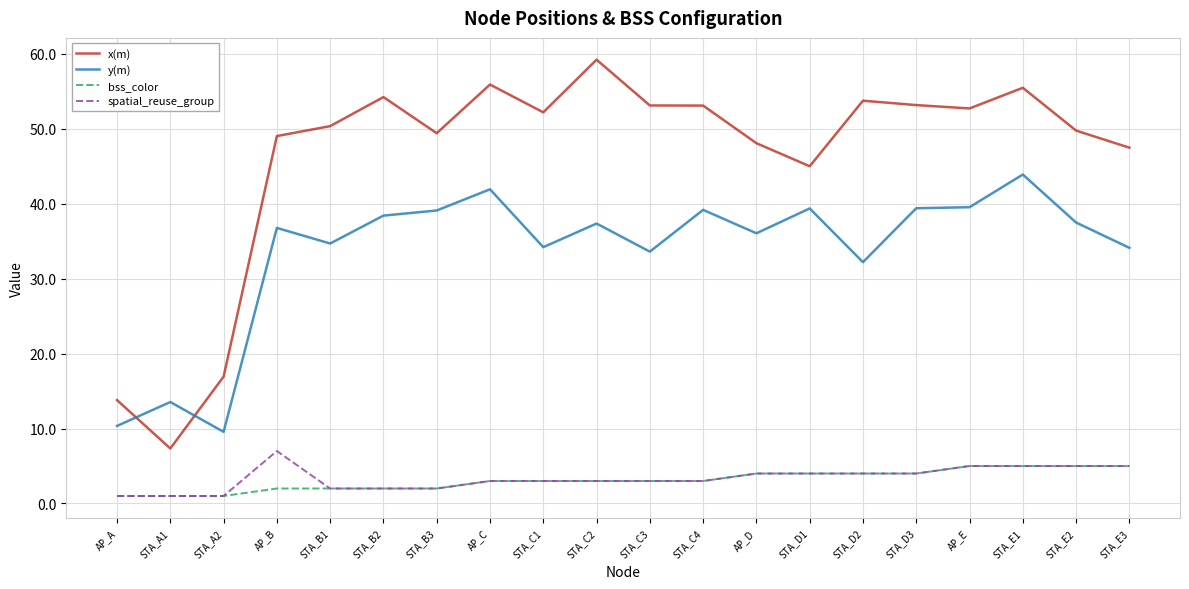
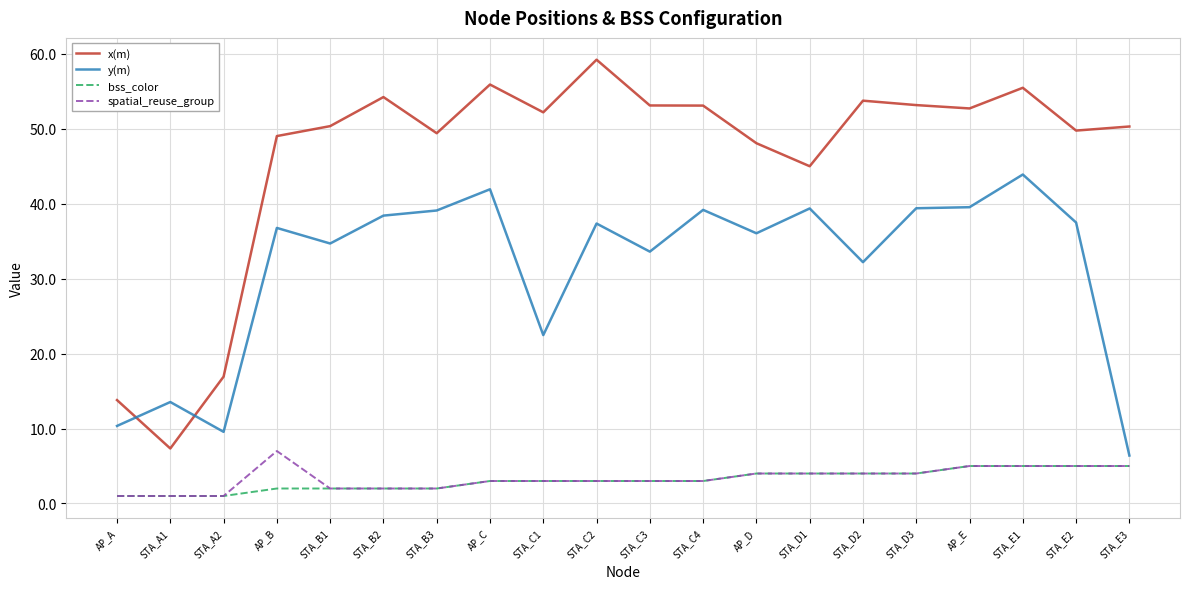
  {
    "x(m)": {
      "AP_A": 14,
      "STA_A1": 7,
      "STA_A2": 17,
      "AP_B": 49,
      "STA_B1": 50,
      "STA_B2": 54,
      "STA_B3": 49,
      "AP_C": 56,
      "STA_C1": 52,
      "STA_C2": 59,
      "STA_C3": 53,
      "STA_C4": 53,
      "AP_D": 48,
      "STA_D1": 45,
      "STA_D2": 54,
      "STA_D3": 53,
      "AP_E": 53,
      "STA_E1": 55,
      "STA_E2": 50,
-     "STA_E3": 47
+     "STA_E3": 50
    },
    "y(m)": {
      "AP_A": 10,
      "STA_A1": 14,
      "STA_A2": 10,
      "AP_B": 37,
      "STA_B1": 35,
      "STA_B2": 38,
      "STA_B3": 39,
      "AP_C": 42,
-     "STA_C1": 34,
+     "STA_C1": 22,
      "STA_C2": 37,
      "STA_C3": 34,
      "STA_C4": 39,
      "AP_D": 36,
      "STA_D1": 39,
      "STA_D2": 32,
      "STA_D3": 39,
      "AP_E": 40,
      "STA_E1": 44,
      "STA_E2": 37,
-     "STA_E3": 34
+     "STA_E3": 6
    },
    "bss_color": {
      "AP_B": 2
    },
    "spatial_reuse_group": {
      "AP_B": 7
    }
  }
